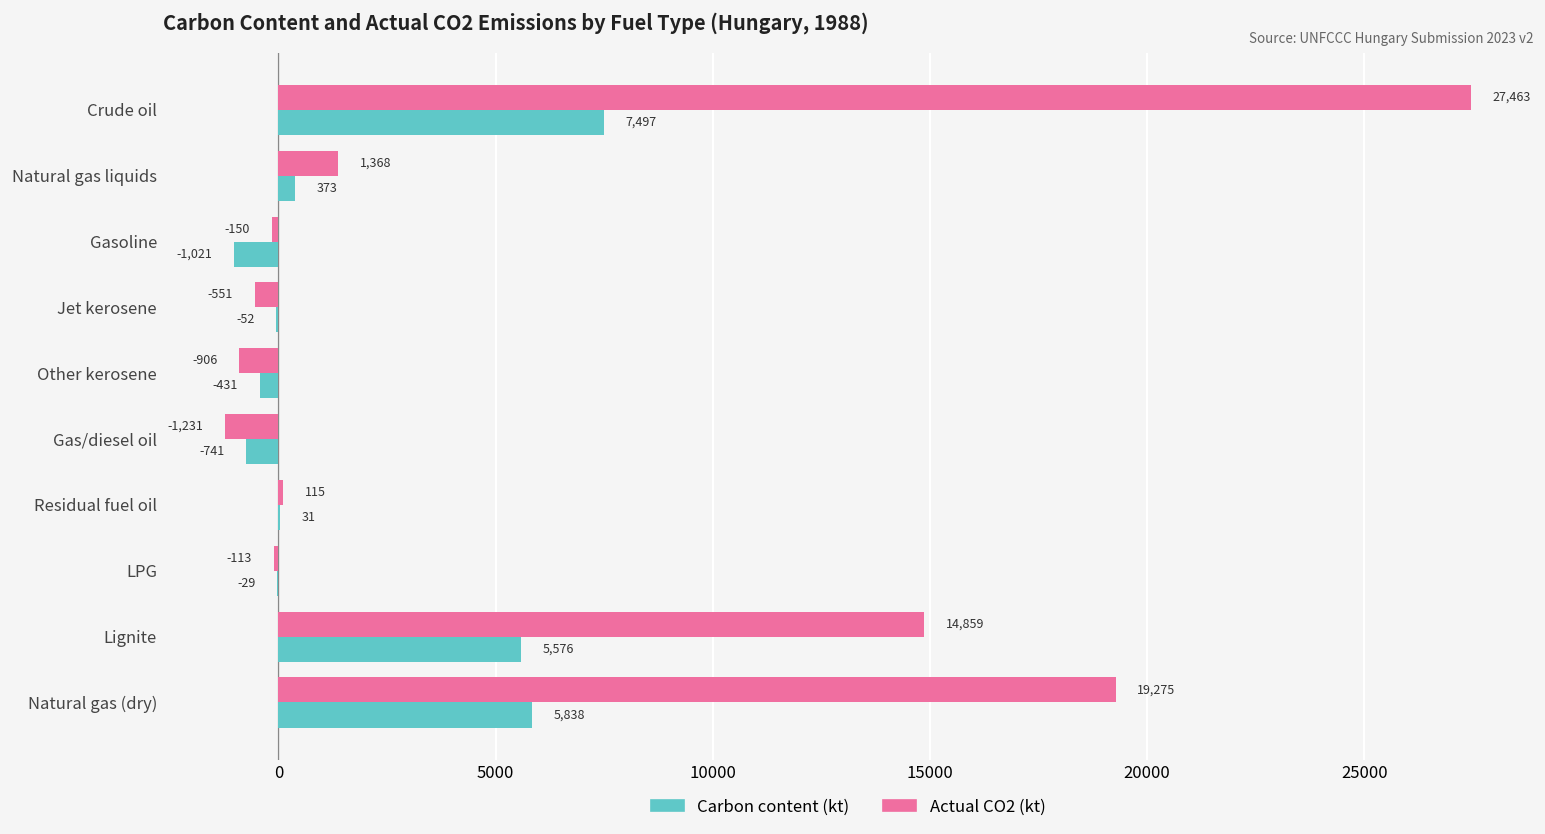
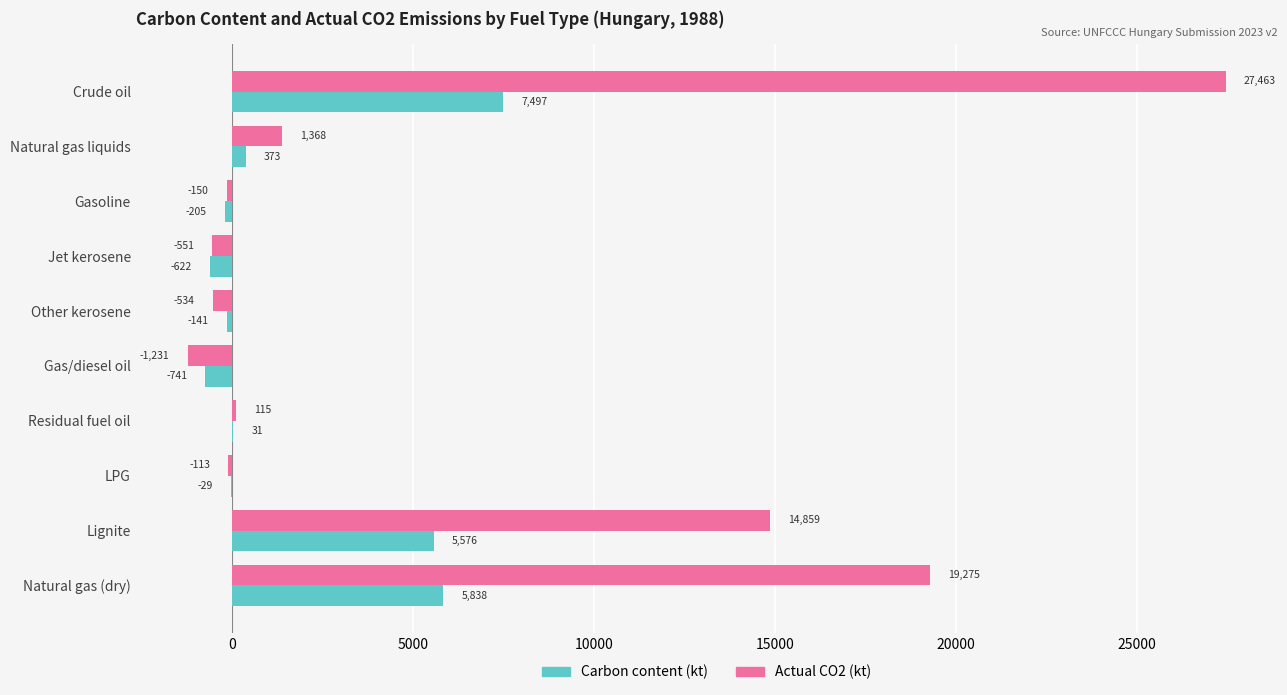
  {
    "Carbon content (kt)": {
      "Crude oil": "7,497",
      "Natural gas liquids": "373",
-     "Gasoline": "-1,021",
-     "Jet kerosene": "-52",
-     "Other kerosene": "-431",
+     "Gasoline": "-205",
+     "Jet kerosene": "-622",
+     "Other kerosene": "-141",
      "Gas/diesel oil": "-741",
      "Residual fuel oil": "31",
      "LPG": "-29",
      "Lignite": "5,576",
      "Natural gas (dry)": "5,838"
    },
    "Actual CO2 (kt)": {
      "Crude oil": "27,463",
      "Natural gas liquids": "1,368",
      "Gasoline": "-150",
      "Jet kerosene": "-551",
-     "Other kerosene": "-906",
+     "Other kerosene": "-534",
      "Gas/diesel oil": "-1,231",
      "Residual fuel oil": "115",
      "LPG": "-113",
      "Lignite": "14,859",
      "Natural gas (dry)": "19,275"
    }
  }
